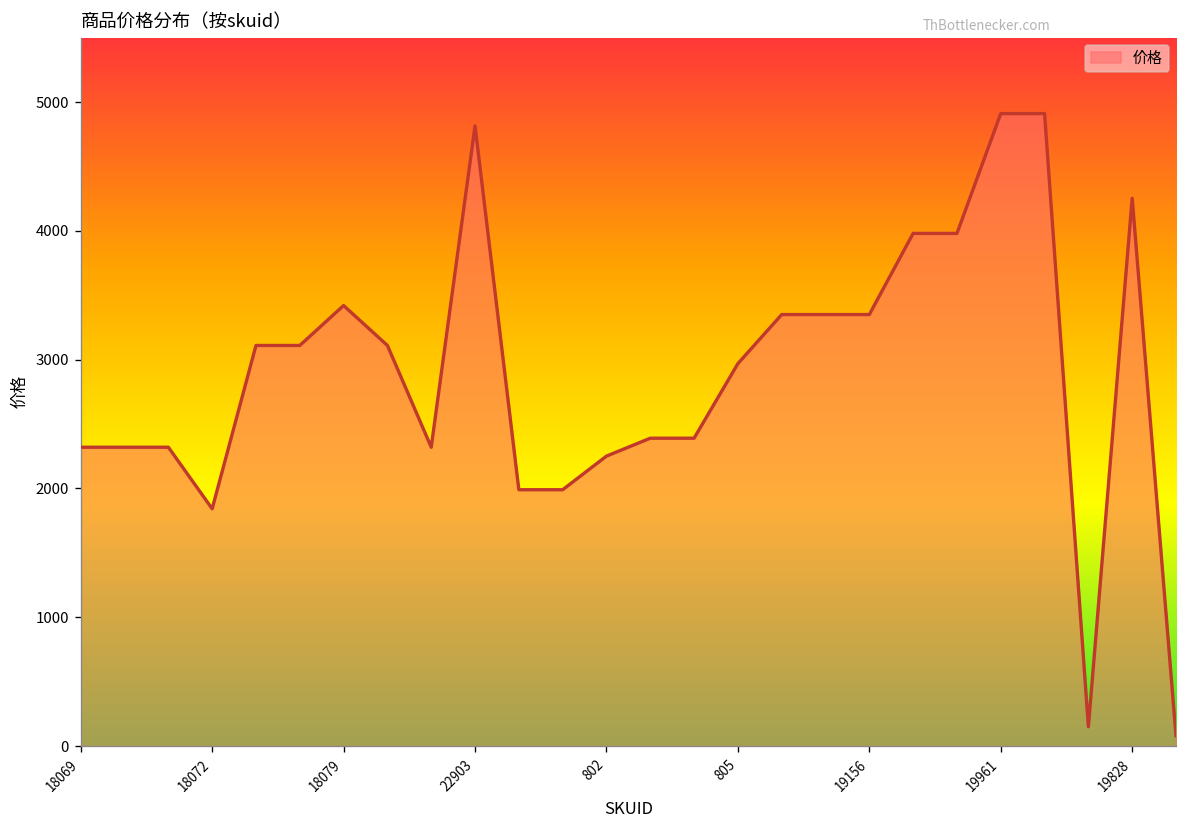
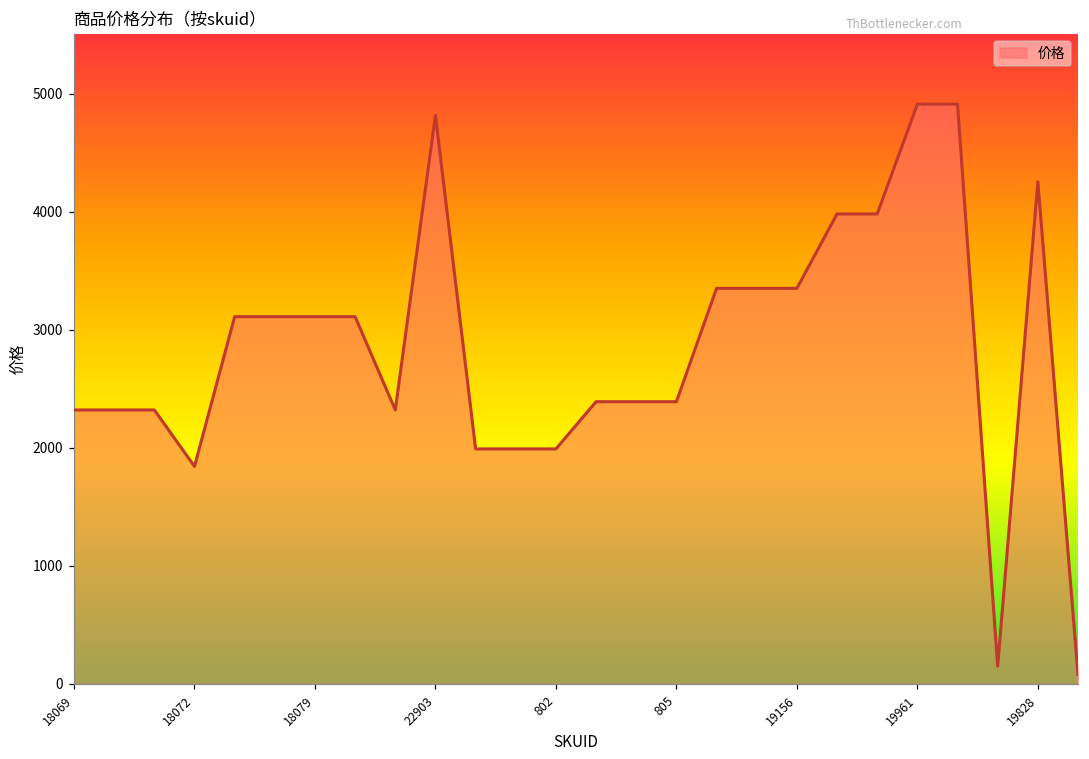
  {
    "18069": 2320,
    "18072": 1840,
-   "18079": 3420,
+   "18079": 3110,
    "22903": 4820,
-   "802": 2250,
-   "805": 2970,
+   "802": 1990,
+   "805": 2390,
    "19156": 3350,
    "19961": 4910,
    "19828": 4250
  }
